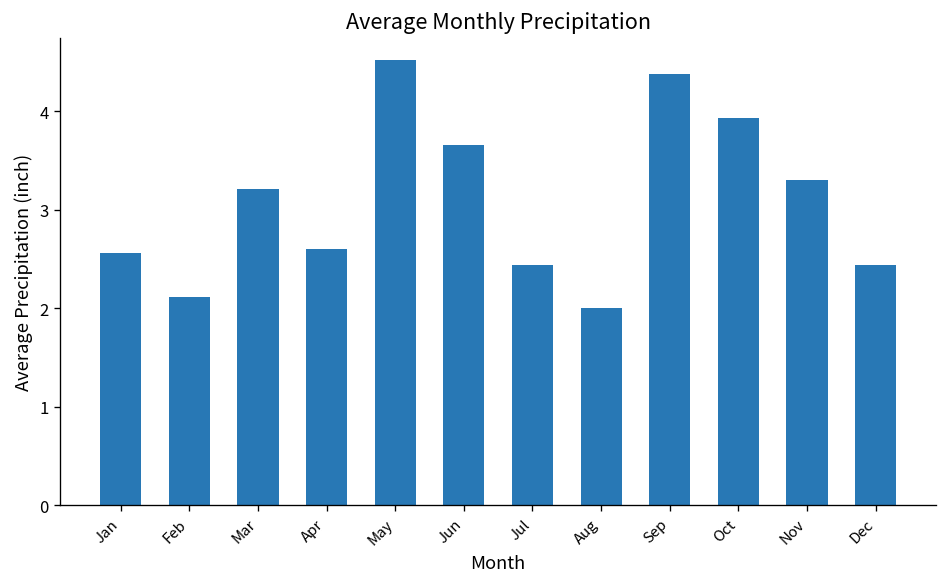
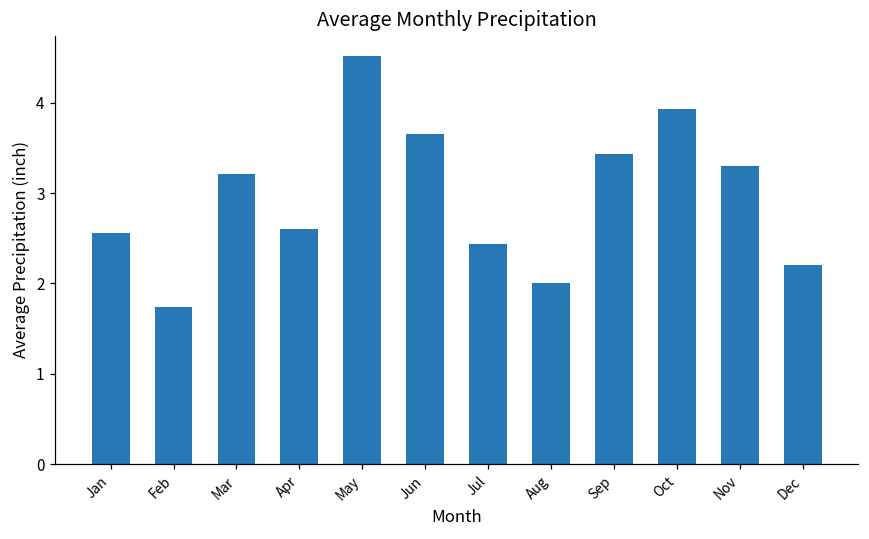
  {
    "Jan": 2.6,
-   "Feb": 2.1,
+   "Feb": 1.7,
    "Mar": 3.2,
    "Apr": 2.6,
    "May": 4.5,
    "Jun": 3.7,
    "Jul": 2.4,
    "Aug": 2.0,
-   "Sep": 4.4,
+   "Sep": 3.4,
    "Oct": 3.9,
    "Nov": 3.3,
-   "Dec": 2.4
+   "Dec": 2.2
  }
